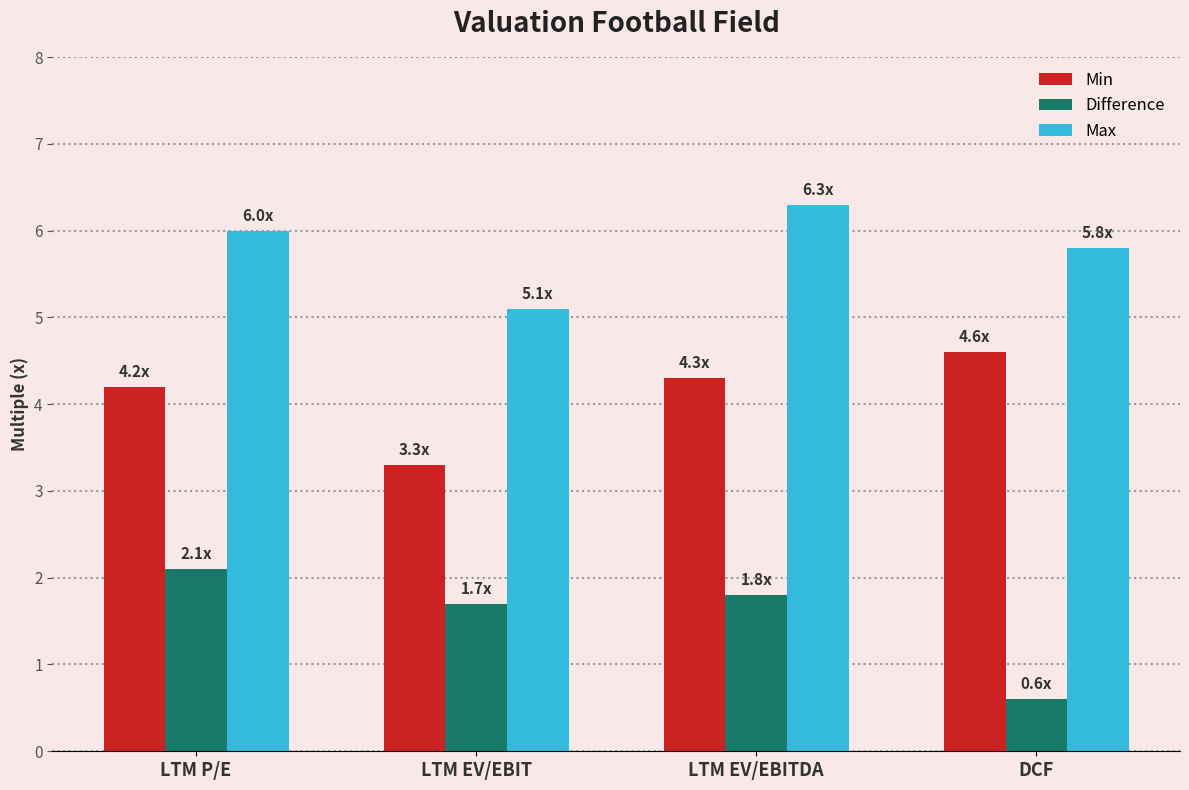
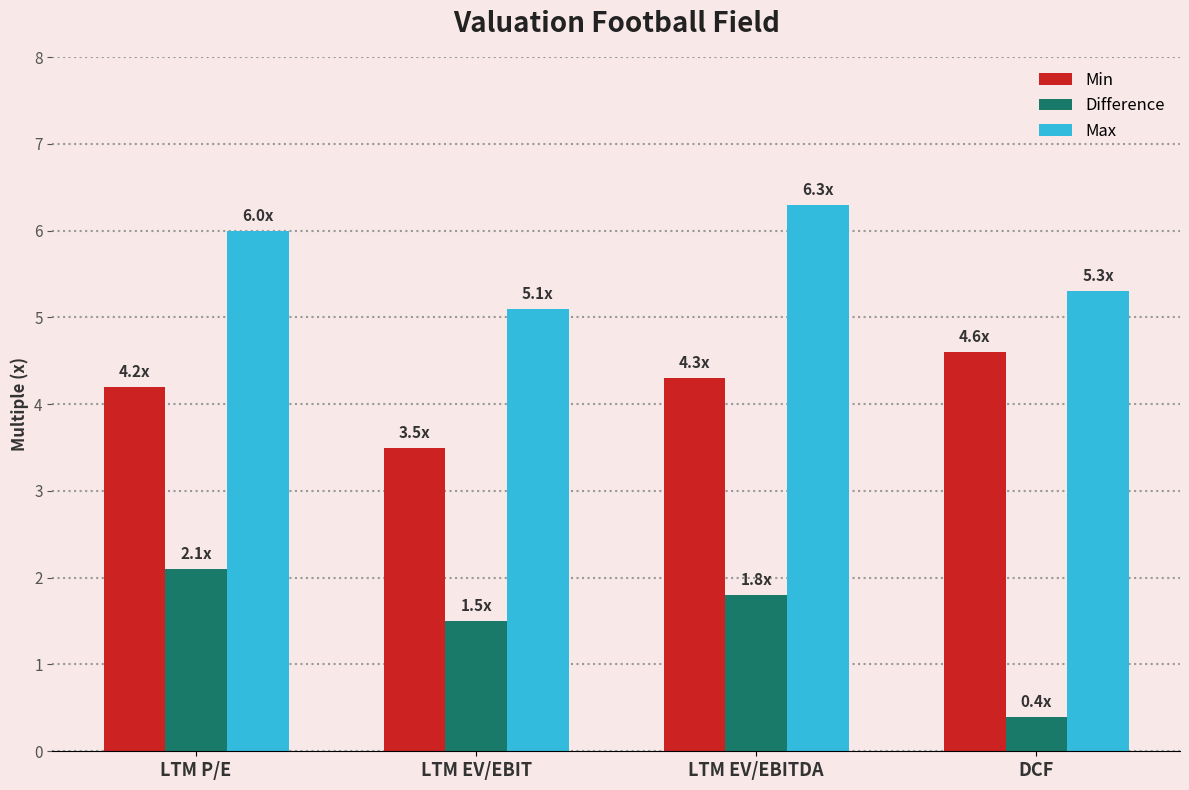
  {
    "Min": {
      "LTM P/E": "4.2x",
-     "LTM EV/EBIT": "3.3x",
+     "LTM EV/EBIT": "3.5x",
      "LTM EV/EBITDA": "4.3x",
      "DCF": "4.6x"
    },
    "Difference": {
      "LTM P/E": "2.1x",
-     "LTM EV/EBIT": "1.7x",
+     "LTM EV/EBIT": "1.5x",
      "LTM EV/EBITDA": "1.8x",
-     "DCF": "0.6x"
+     "DCF": "0.4x"
    },
    "Max": {
      "LTM P/E": "6.0x",
      "LTM EV/EBIT": "5.1x",
      "LTM EV/EBITDA": "6.3x",
-     "DCF": "5.8x"
+     "DCF": "5.3x"
    }
  }
